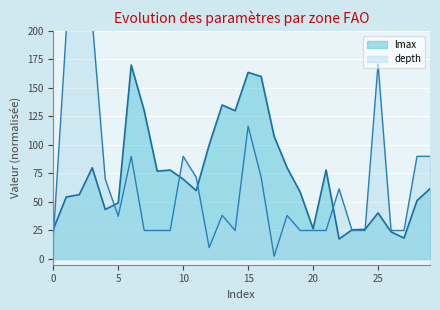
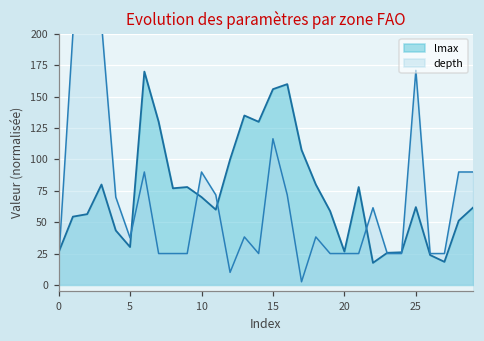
  {
    "lmax": {
      "0": 26,
-     "5": 49,
+     "5": 30,
      "10": 70,
-     "15": 164,
-     "25": 40
+     "15": 156,
+     "25": 62
    },
    "depth": {
      "0": 18,
      "5": 38,
      "10": 90,
      "15": 117
    }
  }
